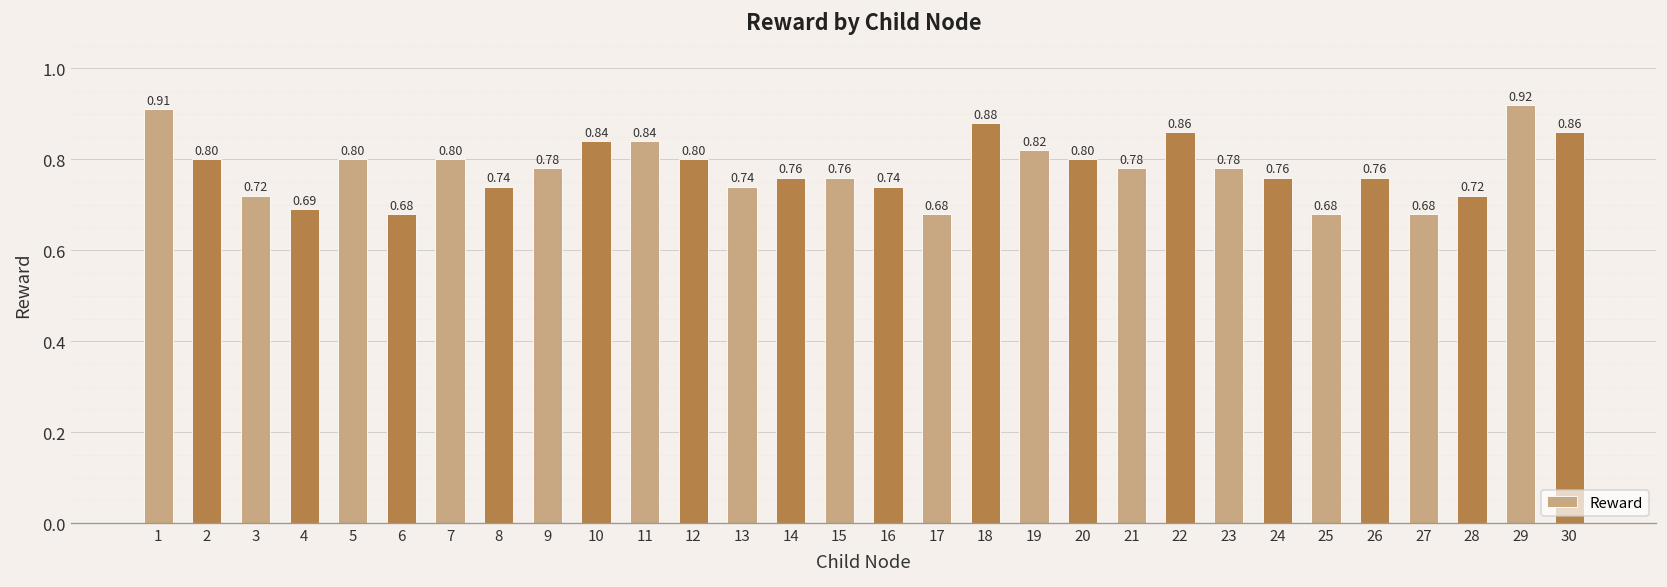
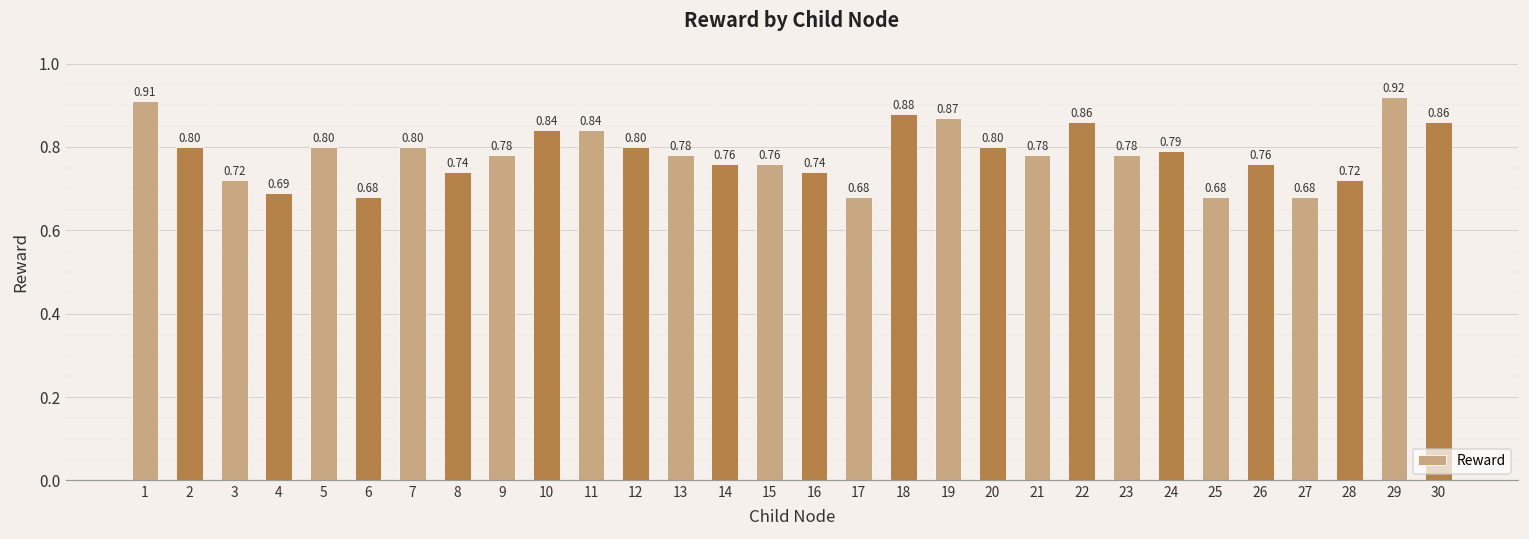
  {
    "1": 0.91,
    "2": 0.80,
    "3": 0.72,
    "4": 0.69,
    "5": 0.80,
    "6": 0.68,
    "7": 0.80,
    "8": 0.74,
    "9": 0.78,
    "10": 0.84,
    "11": 0.84,
    "12": 0.80,
-   "13": 0.74,
+   "13": 0.78,
    "14": 0.76,
    "15": 0.76,
    "16": 0.74,
    "17": 0.68,
    "18": 0.88,
-   "19": 0.82,
+   "19": 0.87,
    "20": 0.80,
    "21": 0.78,
    "22": 0.86,
    "23": 0.78,
-   "24": 0.76,
+   "24": 0.79,
    "25": 0.68,
    "26": 0.76,
    "27": 0.68,
    "28": 0.72,
    "29": 0.92,
    "30": 0.86
  }
